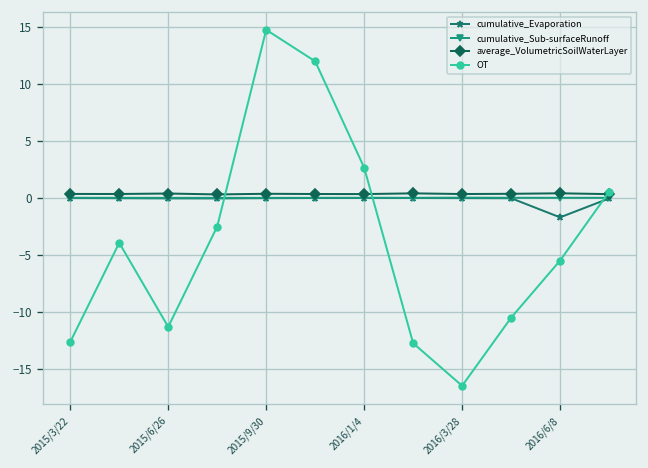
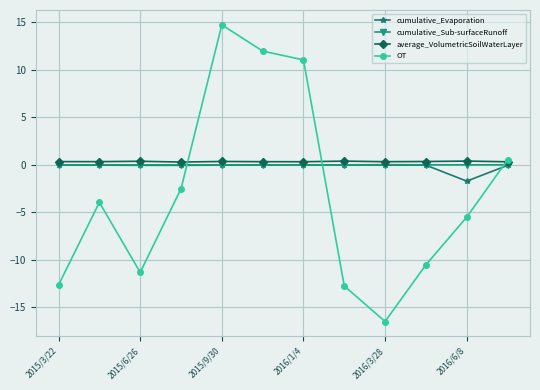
  {
    "OT": {
      "2015/3/22": -13,
      "2015/6/26": -11,
      "2015/9/30": 15,
-     "2016/1/4": 3,
+     "2016/1/4": 11,
      "2016/3/28": -16,
      "2016/6/8": -5
    }
  }
